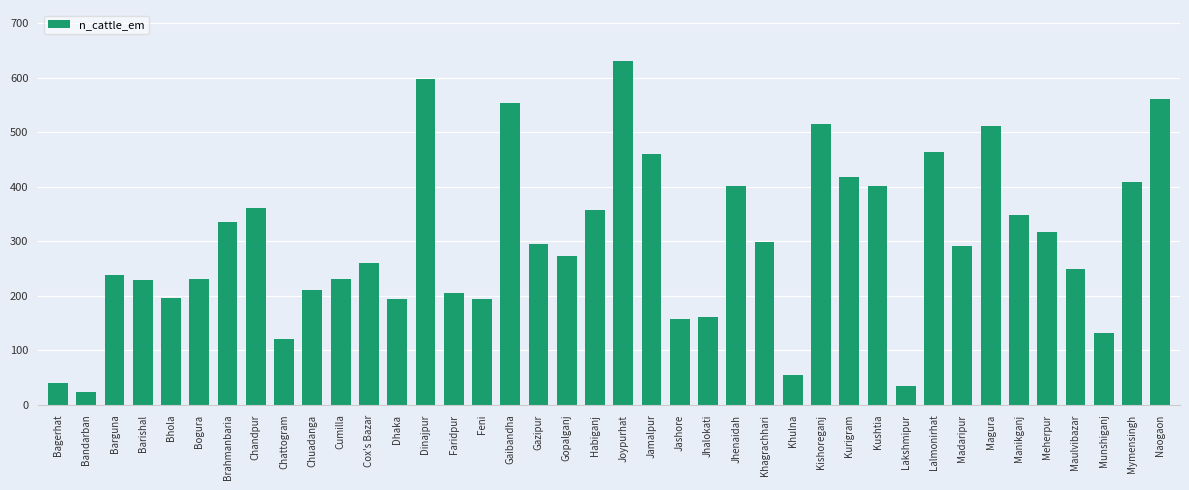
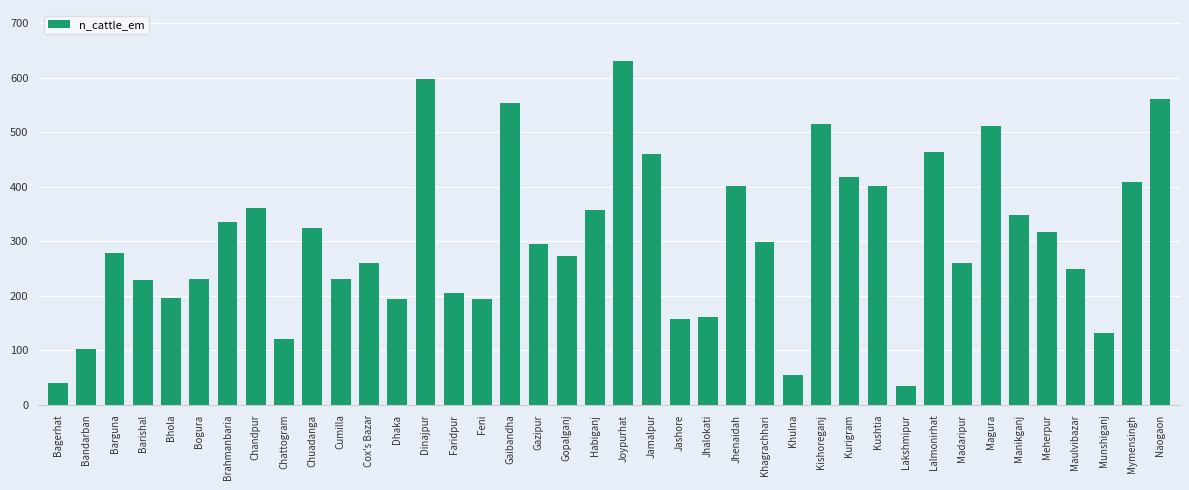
  {
    "Bagerhat": 40,
-   "Bandarban": 20,
-   "Barguna": 240,
+   "Bandarban": 100,
+   "Barguna": 280,
    "Barishal": 230,
    "Bhola": 200,
    "Bogura": 230,
    "Brahmanbaria": 330,
    "Chandpur": 360,
    "Chattogram": 120,
-   "Chuadanga": 210,
+   "Chuadanga": 330,
    "Cumilla": 230,
    "Cox's Bazar": 260,
    "Dhaka": 190,
    "Dinajpur": 600,
    "Faridpur": 210,
    "Feni": 190,
    "Gaibandha": 550,
    "Gazipur": 290,
    "Gopalganj": 270,
    "Habiganj": 360,
    "Joypurhat": 630,
    "Jamalpur": 460,
    "Jashore": 160,
    "Jhalokati": 160,
    "Jhenaidah": 400,
    "Khagrachhari": 300,
    "Khulna": 50,
    "Kishoreganj": 510,
    "Kurigram": 420,
    "Kushtia": 400,
    "Lakshmipur": 30,
    "Lalmonirhat": 460,
-   "Madaripur": 290,
+   "Madaripur": 260,
    "Magura": 510,
    "Manikganj": 350,
    "Meherpur": 320,
    "Maulvibazar": 250,
    "Munshiganj": 130,
    "Mymensingh": 410,
    "Naogaon": 560
  }
